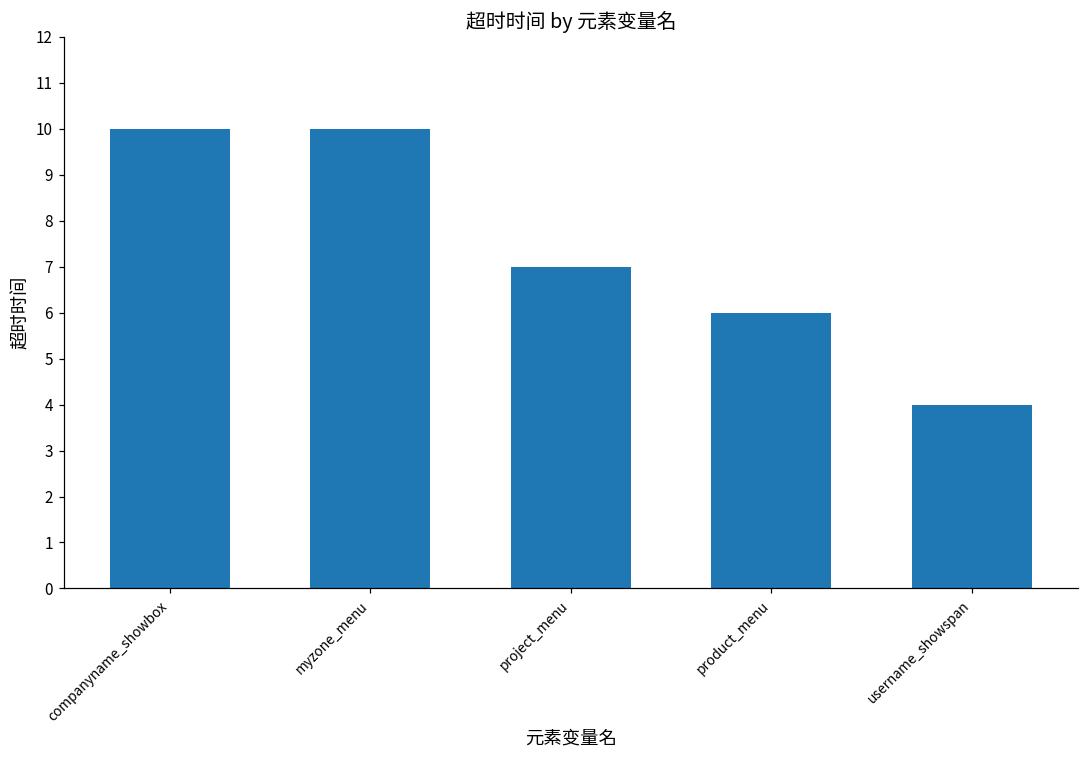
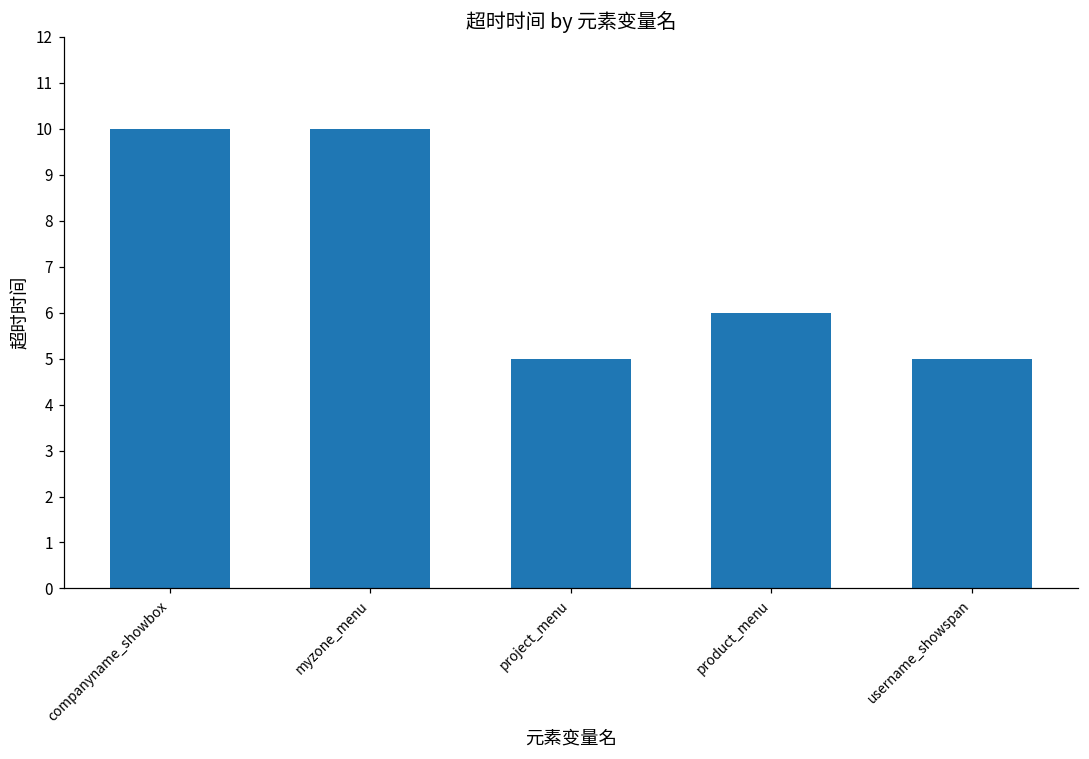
  {
    "companyname_showbox": 10,
    "myzone_menu": 10,
-   "project_menu": 7,
+   "project_menu": 5,
    "product_menu": 6,
-   "username_showspan": 4
+   "username_showspan": 5
  }
